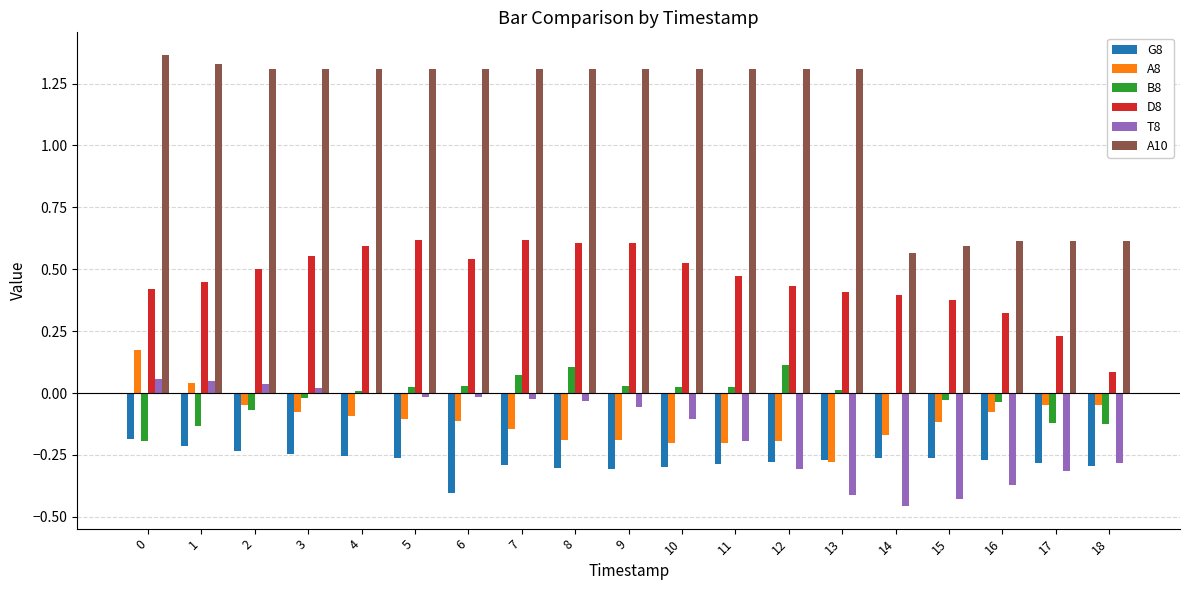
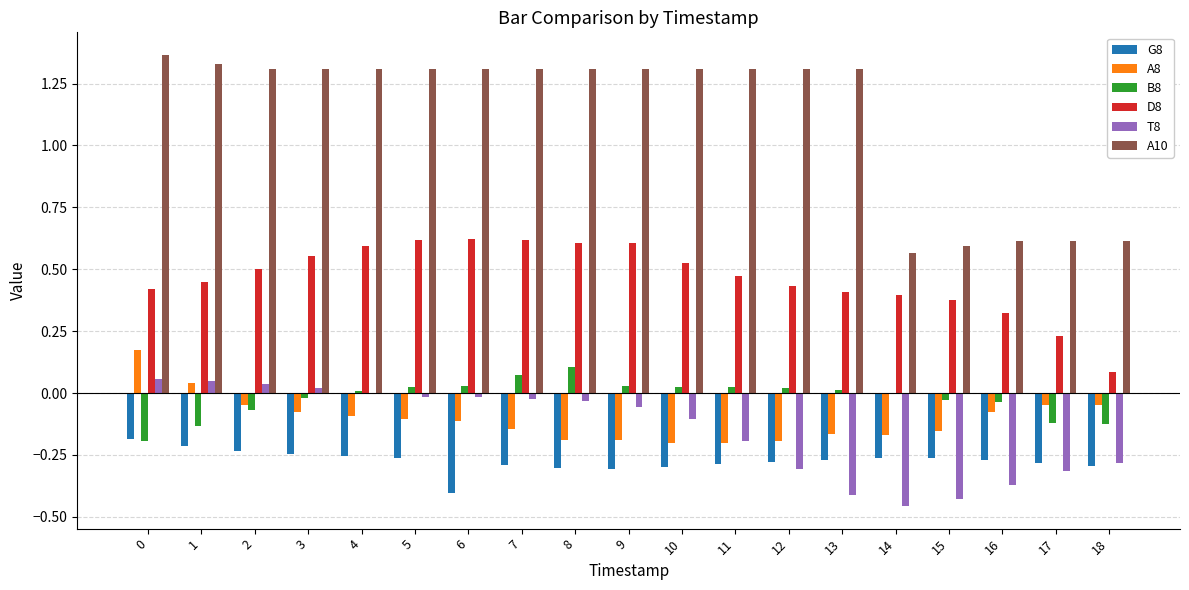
  {
    "G8": {
      "0": -0.18,
      "1": -0.21,
      "2": -0.23,
      "3": -0.25,
      "4": -0.25,
      "5": -0.26,
      "6": -0.40,
      "7": -0.29,
      "8": -0.30,
      "9": -0.31,
      "10": -0.30,
      "11": -0.29,
      "12": -0.28,
      "13": -0.27,
      "14": -0.26,
      "15": -0.26,
      "16": -0.27,
      "17": -0.28,
      "18": -0.29
    },
    "A8": {
      "0": 0.17,
      "1": 0.04,
      "2": -0.05,
      "3": -0.08,
      "4": -0.09,
      "5": -0.10,
      "6": -0.11,
      "7": -0.15,
      "8": -0.19,
      "9": -0.19,
      "10": -0.20,
      "11": -0.20,
      "12": -0.19,
-     "13": -0.28,
+     "13": -0.17,
      "14": -0.17,
-     "15": -0.12,
+     "15": -0.15,
      "16": -0.08,
      "17": -0.05,
      "18": -0.05
    },
    "B8": {
      "0": -0.19,
      "1": -0.13,
      "2": -0.07,
      "3": -0.02,
      "5": 0.02,
      "6": 0.03,
      "7": 0.07,
      "8": 0.11,
      "9": 0.03,
      "10": 0.02,
      "11": 0.02,
-     "12": 0.11,
+     "12": 0.02,
      "13": 0.01,
      "15": -0.03,
      "16": -0.03,
      "17": -0.12,
      "18": -0.12
    },
    "D8": {
      "0": 0.42,
      "1": 0.45,
      "2": 0.50,
      "3": 0.55,
      "4": 0.60,
      "5": 0.62,
-     "6": 0.54,
+     "6": 0.62,
      "7": 0.62,
      "8": 0.60,
      "9": 0.60,
      "10": 0.52,
      "11": 0.47,
      "12": 0.43,
      "13": 0.41,
      "14": 0.39,
      "15": 0.38,
      "16": 0.33,
      "17": 0.23,
      "18": 0.09
    },
    "T8": {
      "0": 0.06,
      "1": 0.05,
      "2": 0.04,
      "3": 0.02,
      "5": -0.01,
      "6": -0.01,
      "7": -0.02,
      "8": -0.03,
      "9": -0.06,
      "10": -0.11,
      "11": -0.19,
      "12": -0.31,
      "13": -0.41,
      "14": -0.46,
      "15": -0.43,
      "16": -0.37,
      "17": -0.32,
      "18": -0.28
    },
    "A10": {
      "0": 1.37,
      "1": 1.33,
      "2": 1.31,
      "3": 1.31,
      "4": 1.31,
      "5": 1.31,
      "6": 1.31,
      "7": 1.31,
      "8": 1.31,
      "9": 1.31,
      "10": 1.31,
      "11": 1.31,
      "12": 1.31,
      "13": 1.31,
      "14": 0.57,
      "15": 0.59,
      "16": 0.61,
      "17": 0.61,
      "18": 0.61
    }
  }
